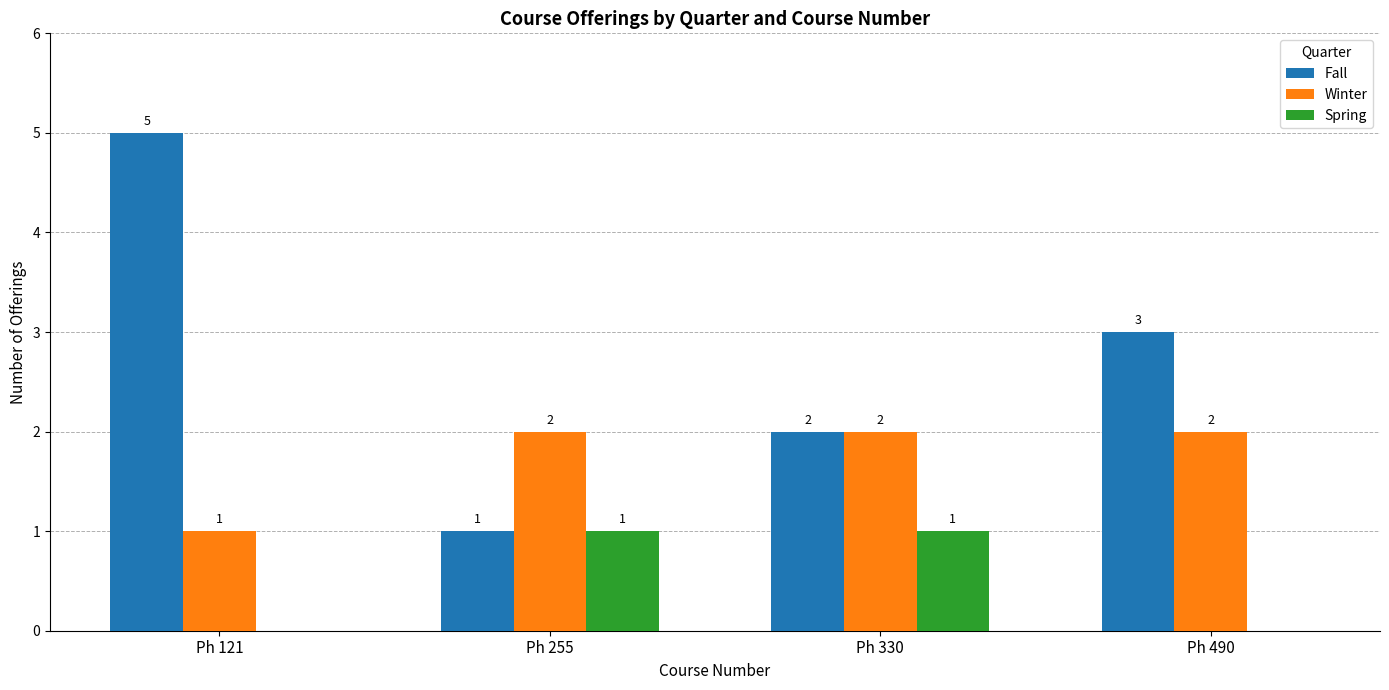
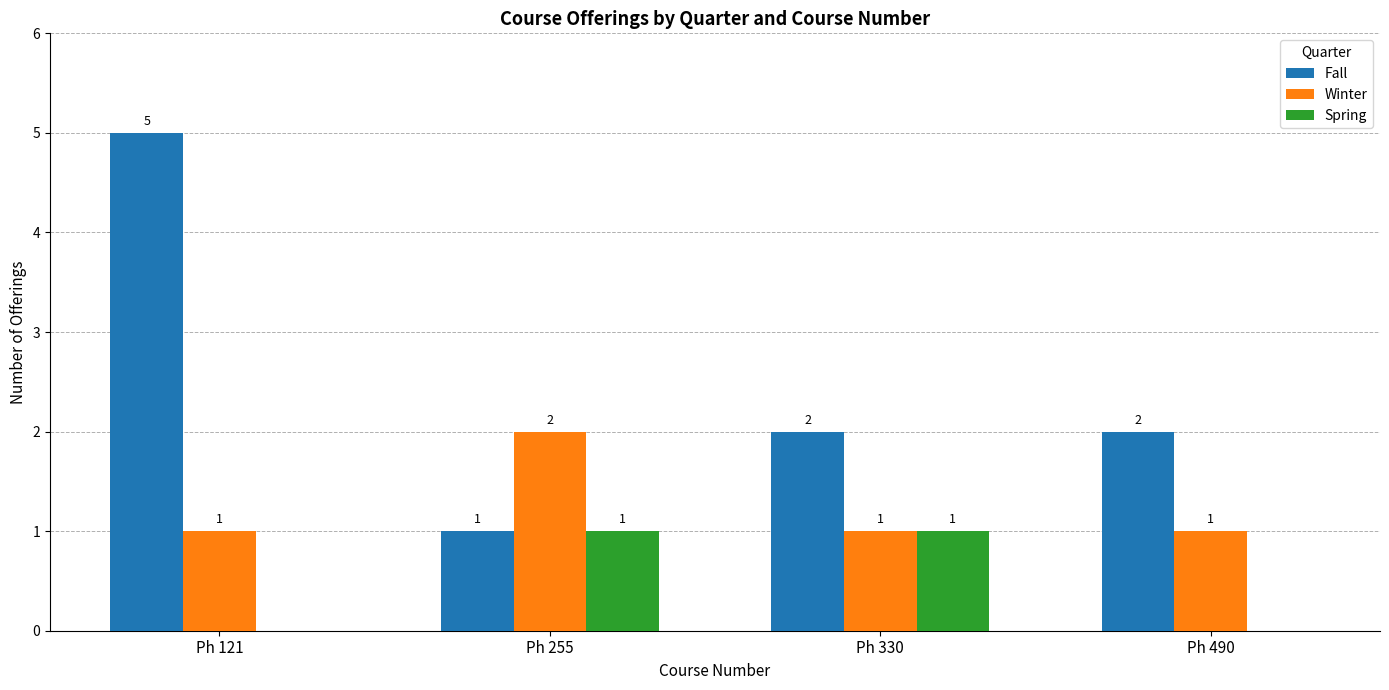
  {
    "Fall": {
      "Ph 121": 5,
      "Ph 255": 1,
      "Ph 330": 2,
-     "Ph 490": 3
+     "Ph 490": 2
    },
    "Winter": {
      "Ph 121": 1,
      "Ph 255": 2,
-     "Ph 330": 2,
-     "Ph 490": 2
+     "Ph 330": 1,
+     "Ph 490": 1
    },
    "Spring": {
      "Ph 255": 1,
      "Ph 330": 1
    }
  }
